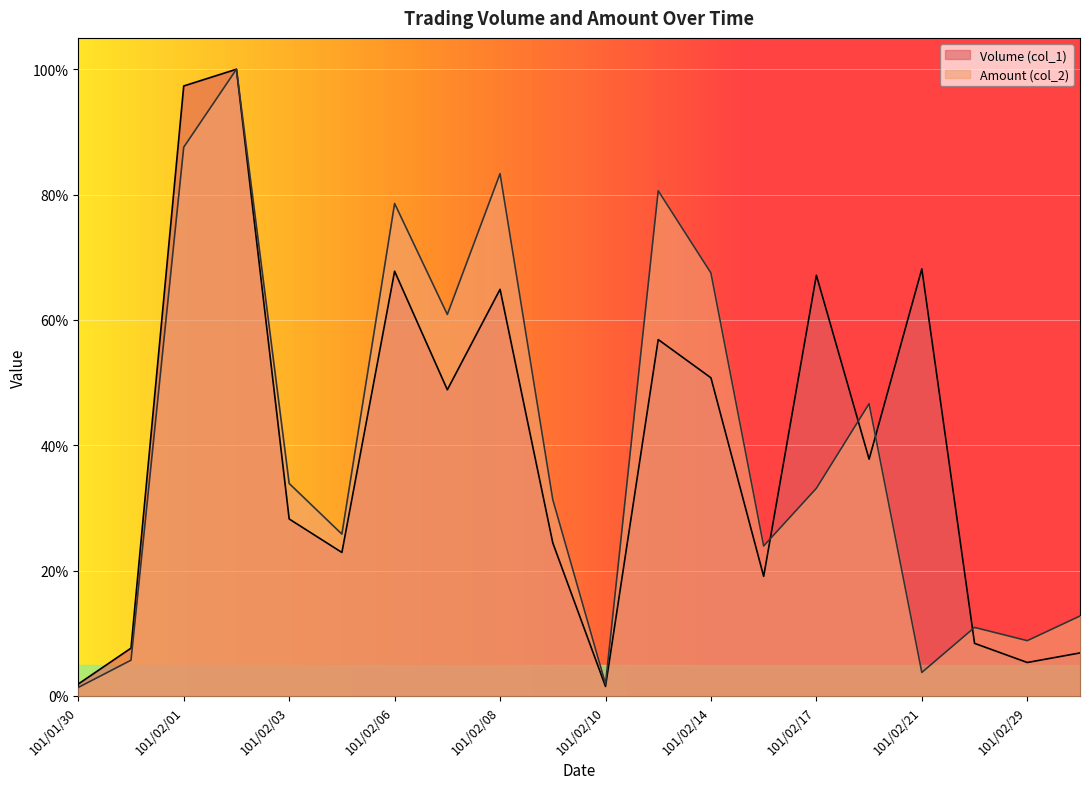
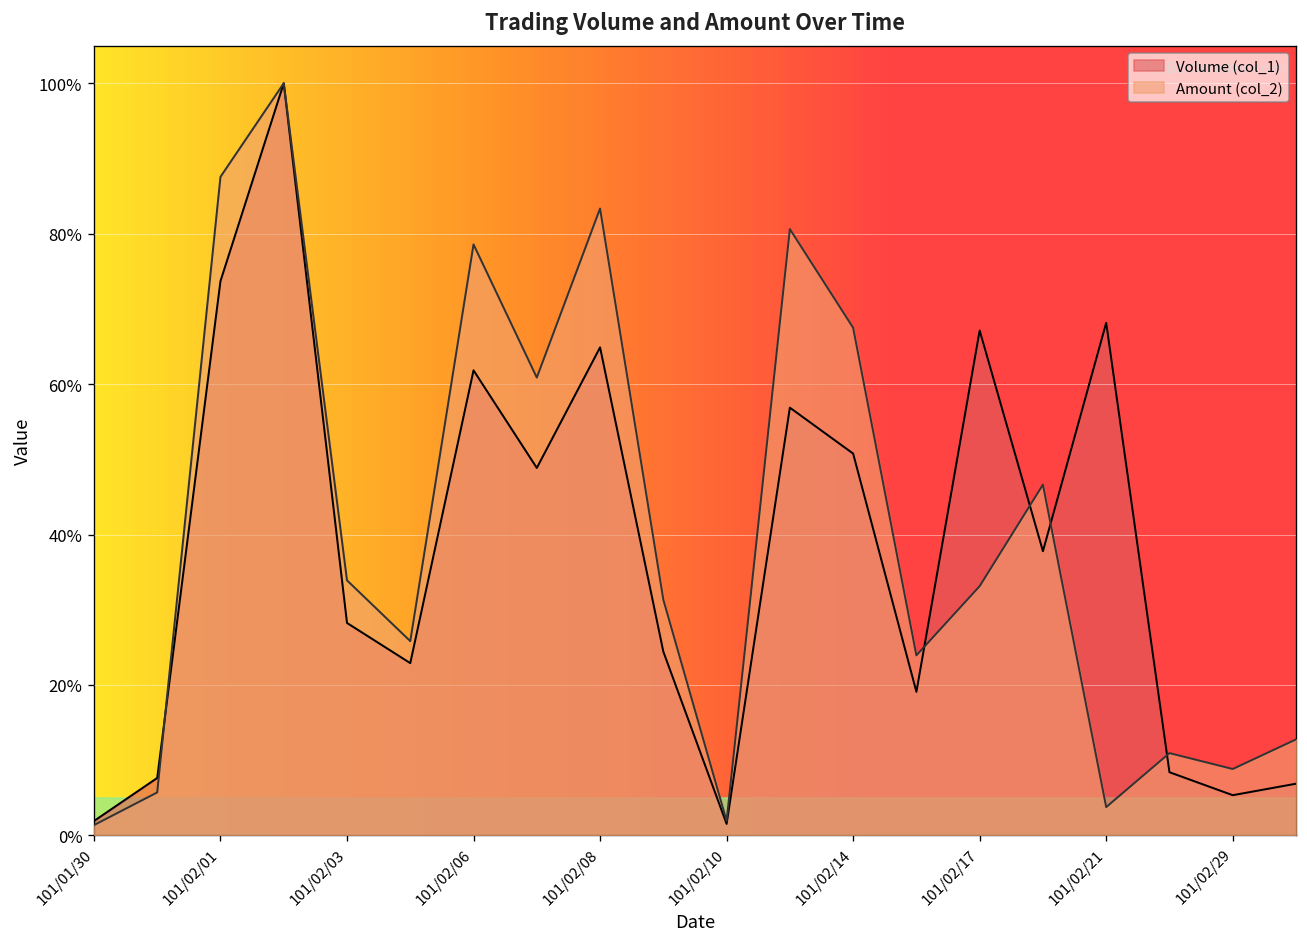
  {
    "Volume (col_1)": {
-     "101/02/01": "97%",
+     "101/02/01": "74%",
      "101/02/03": "28%",
-     "101/02/06": "68%",
+     "101/02/06": "62%",
      "101/02/08": "65%",
      "101/02/14": "51%",
      "101/02/17": "67%",
      "101/02/21": "68%",
      "101/02/29": "5%"
    },
    "Amount (col_2)": {
      "101/02/01": "88%",
      "101/02/03": "34%",
      "101/02/06": "79%",
      "101/02/08": "83%",
      "101/02/14": "67%",
      "101/02/17": "33%",
      "101/02/29": "9%"
    }
  }
